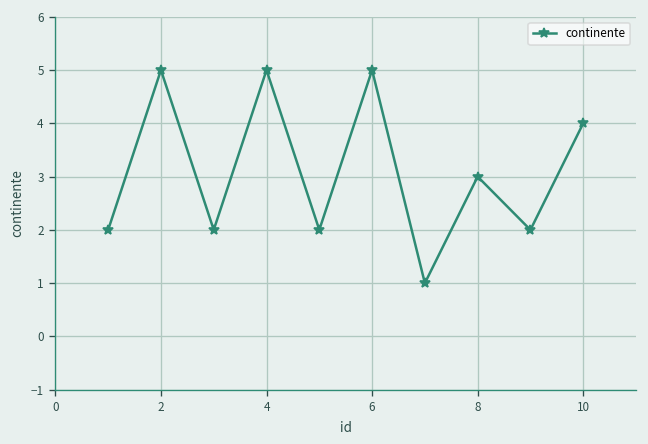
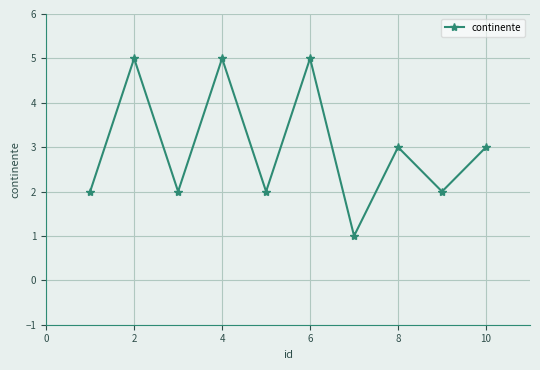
  {
    "2": 5,
    "4": 5,
    "6": 5,
    "8": 3,
-   "10": 4
+   "10": 3
  }
